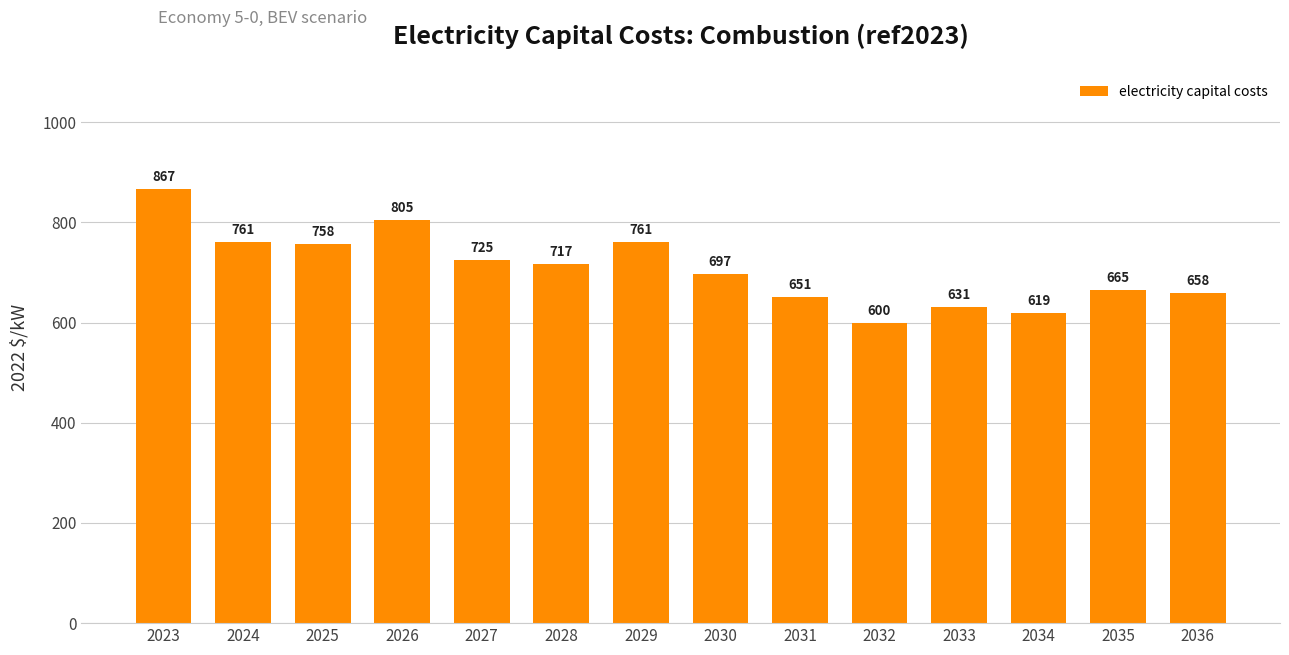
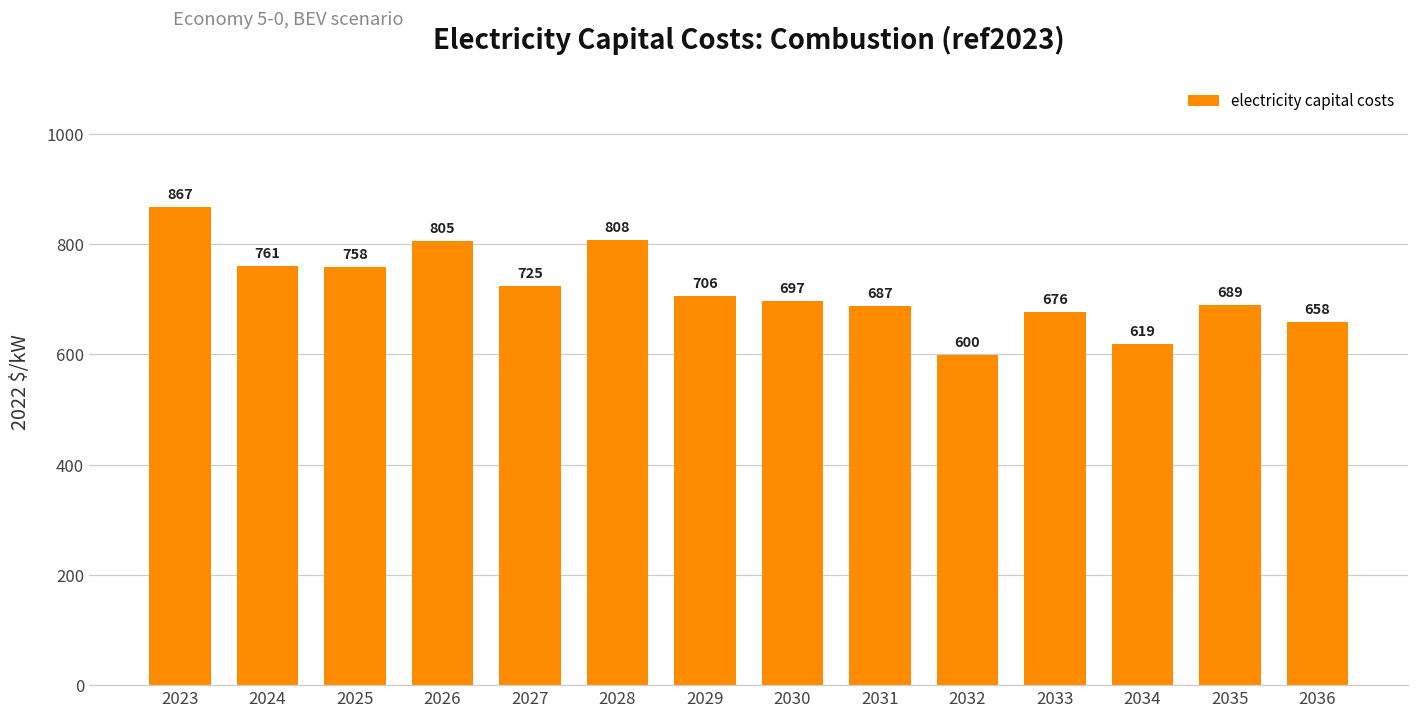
  {
    "2023": 867,
    "2024": 761,
    "2025": 758,
    "2026": 805,
    "2027": 725,
-   "2028": 717,
-   "2029": 761,
+   "2028": 808,
+   "2029": 706,
    "2030": 697,
-   "2031": 651,
+   "2031": 687,
    "2032": 600,
-   "2033": 631,
+   "2033": 676,
    "2034": 619,
-   "2035": 665,
+   "2035": 689,
    "2036": 658
  }
